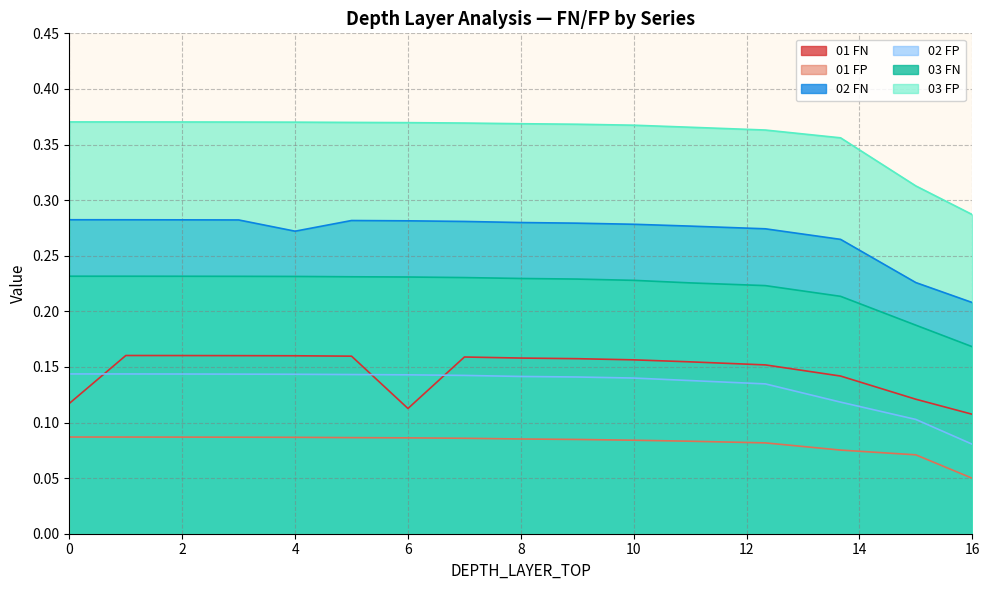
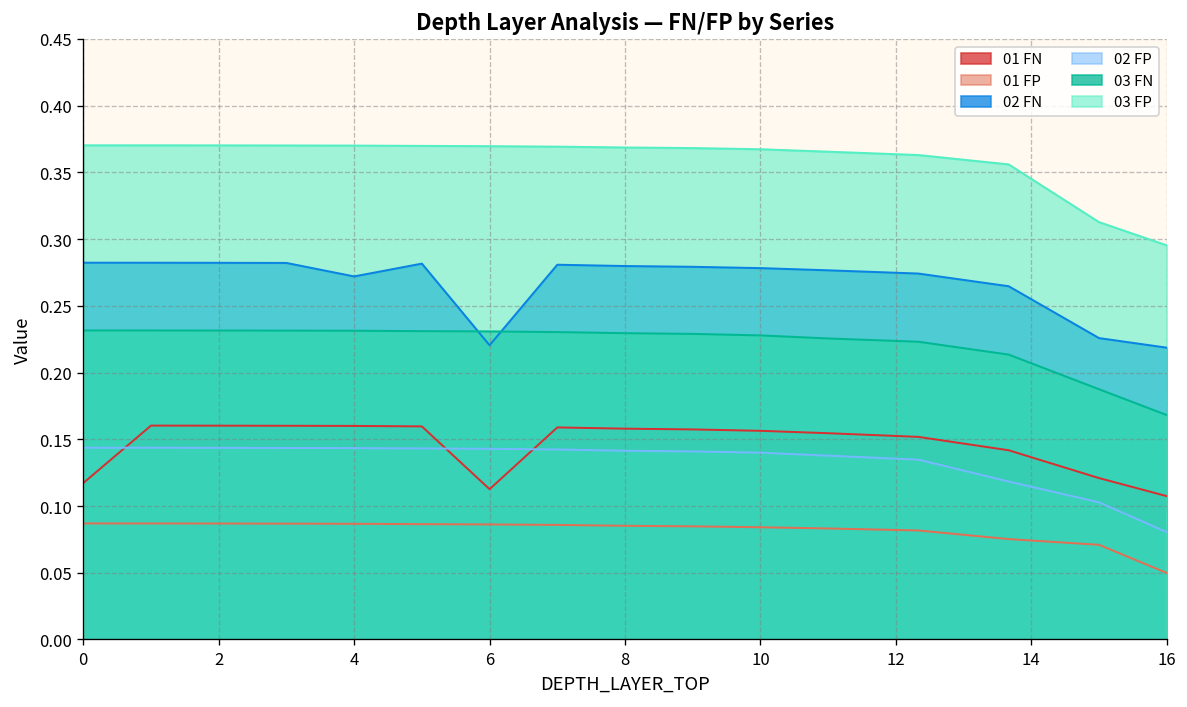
  {
    "01 FN": {
      "0": 0.117,
      "2": 0.160,
      "4": 0.160,
      "6": 0.113,
      "8": 0.158,
      "10": 0.156,
      "16": 0.107
    },
    "01 FP": {
      "0": 0.087,
      "2": 0.087,
      "4": 0.087,
      "6": 0.086,
      "8": 0.085,
      "10": 0.084,
      "16": 0.050
    },
    "02 FN": {
      "0": 0.282,
      "2": 0.282,
      "4": 0.272,
-     "6": 0.281,
+     "6": 0.220,
      "8": 0.280,
      "10": 0.278,
-     "16": 0.208
+     "16": 0.219
    },
    "02 FP": {
      "0": 0.144,
      "2": 0.144,
      "4": 0.143,
      "6": 0.143,
      "8": 0.141,
      "10": 0.140,
      "16": 0.080
    },
    "03 FN": {
      "0": 0.232,
      "2": 0.232,
      "4": 0.231,
      "6": 0.231,
      "8": 0.230,
      "10": 0.228,
      "16": 0.168
    },
    "03 FP": {
      "0": 0.370,
      "2": 0.370,
      "4": 0.370,
      "6": 0.370,
      "8": 0.369,
      "10": 0.367,
-     "16": 0.287
+     "16": 0.295
    }
  }
